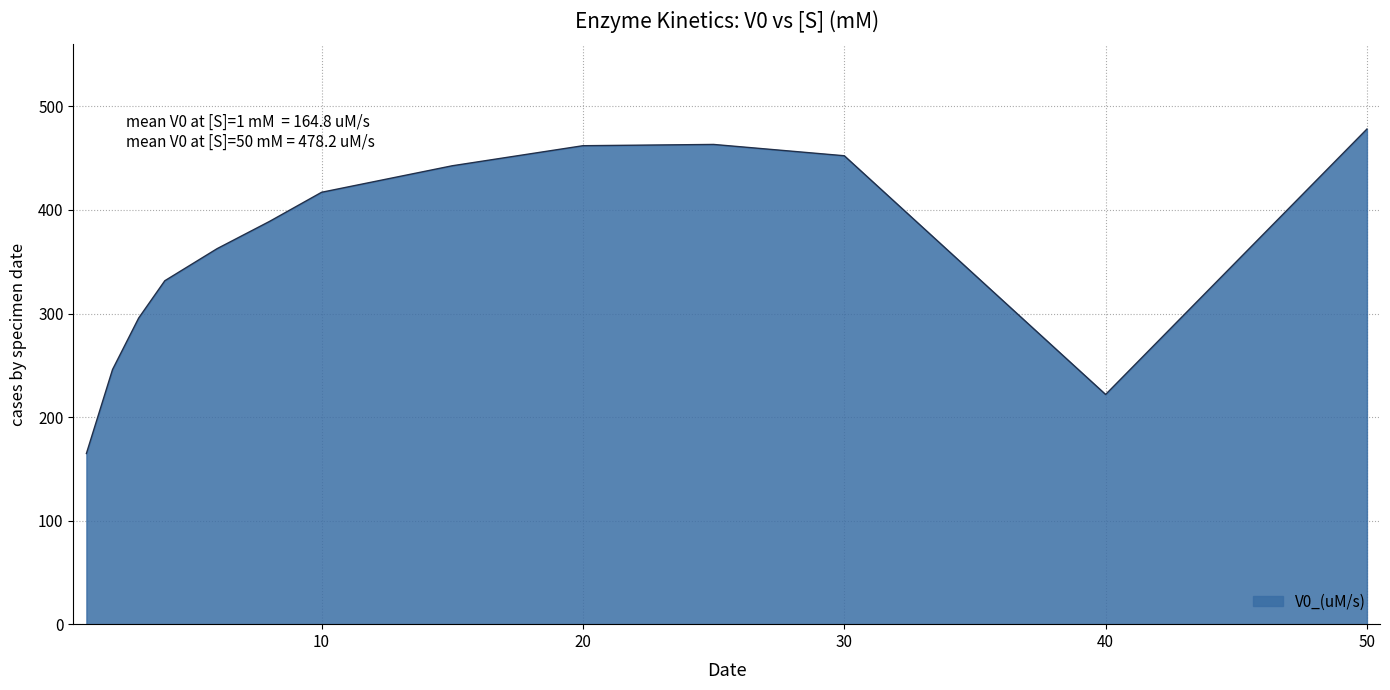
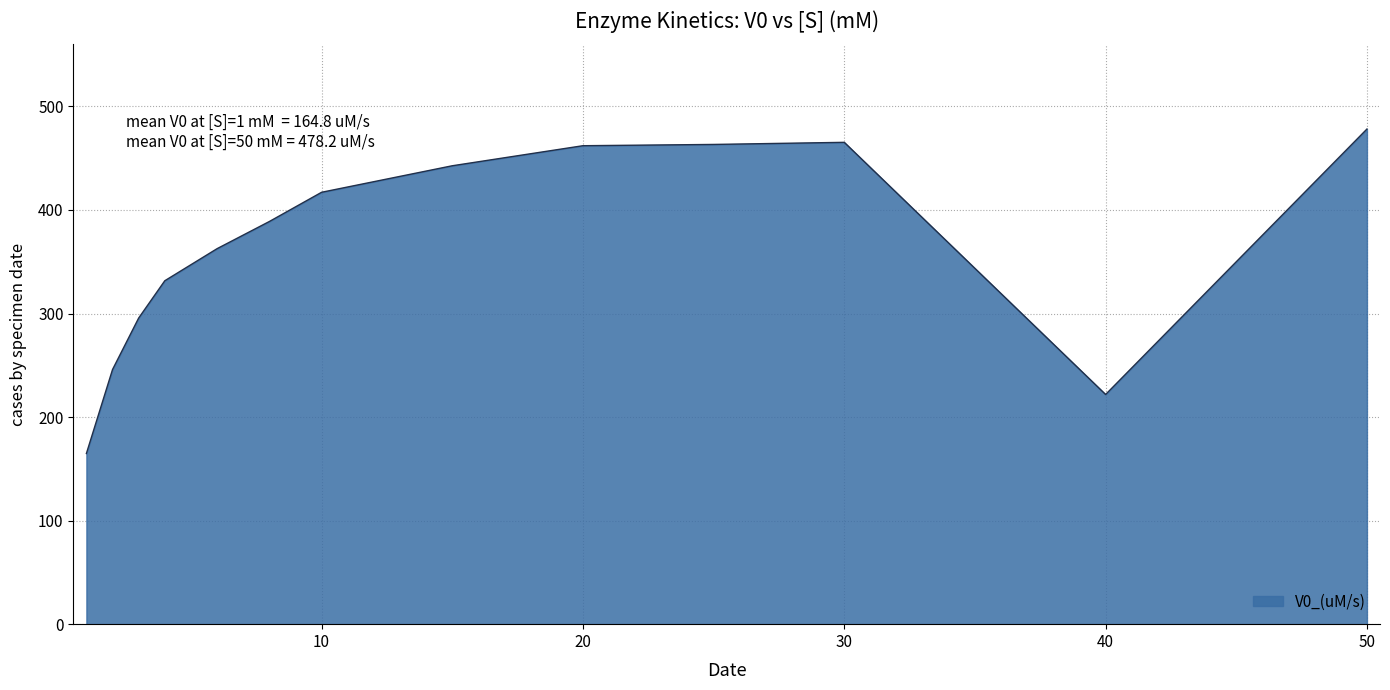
  {
    "10": 417,
    "20": 462,
-   "30": 452,
+   "30": 465,
    "40": 222,
    "50": 478
  }
